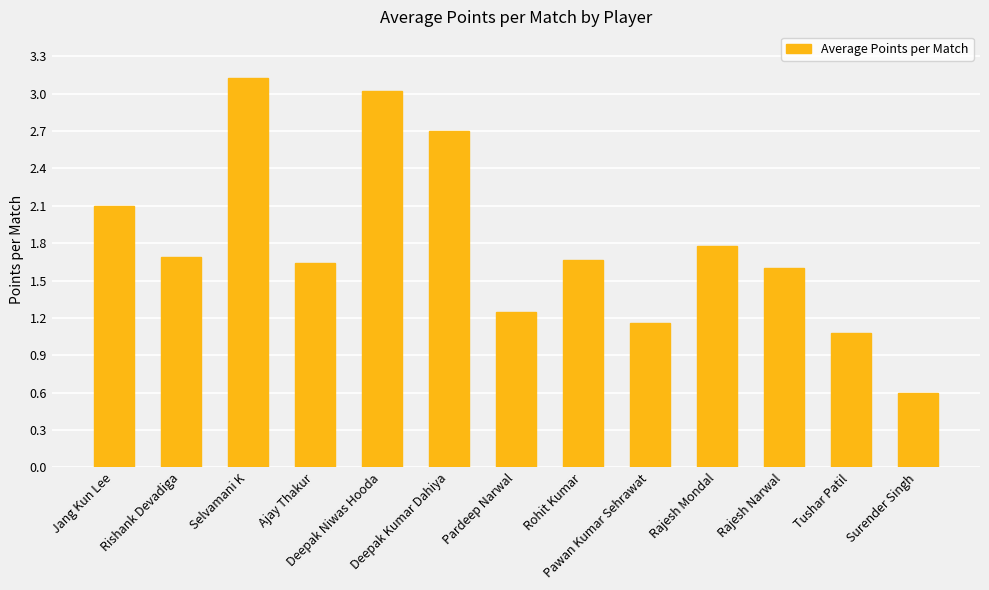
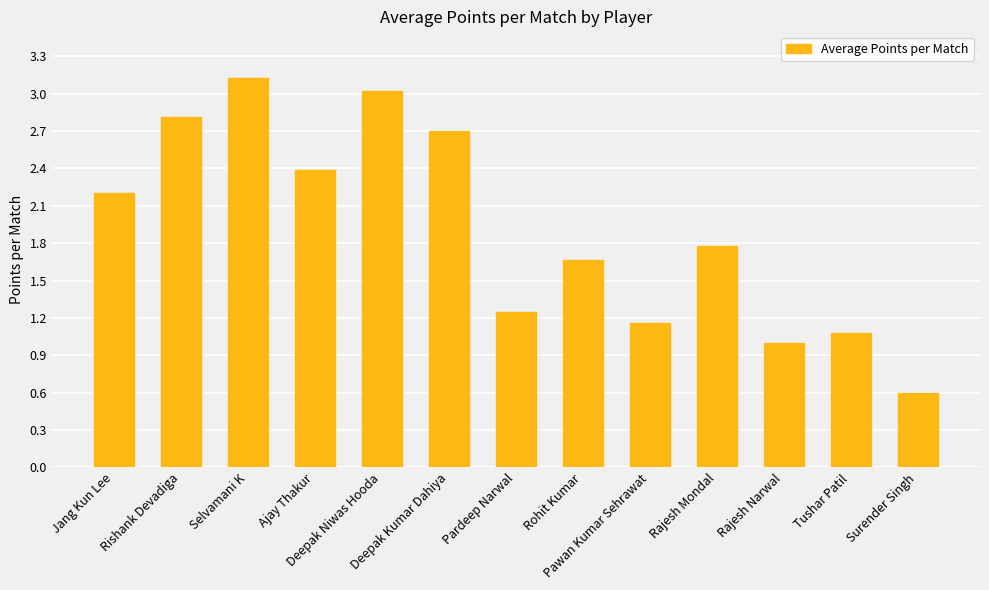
  {
-   "Jang Kun Lee": 2.1,
-   "Rishank Devadiga": 1.69,
+   "Jang Kun Lee": 2.2,
+   "Rishank Devadiga": 2.82,
    "Selvamani K": 3.13,
-   "Ajay Thakur": 1.64,
+   "Ajay Thakur": 2.39,
    "Deepak Niwas Hooda": 3.02,
    "Deepak Kumar Dahiya": 2.70,
    "Pardeep Narwal": 1.25,
    "Rohit Kumar": 1.67,
    "Pawan Kumar Sehrawat": 1.16,
    "Rajesh Mondal": 1.78,
-   "Rajesh Narwal": 1.6,
+   "Rajesh Narwal": 1.0,
    "Tushar Patil": 1.08,
    "Surender Singh": 0.60
  }
